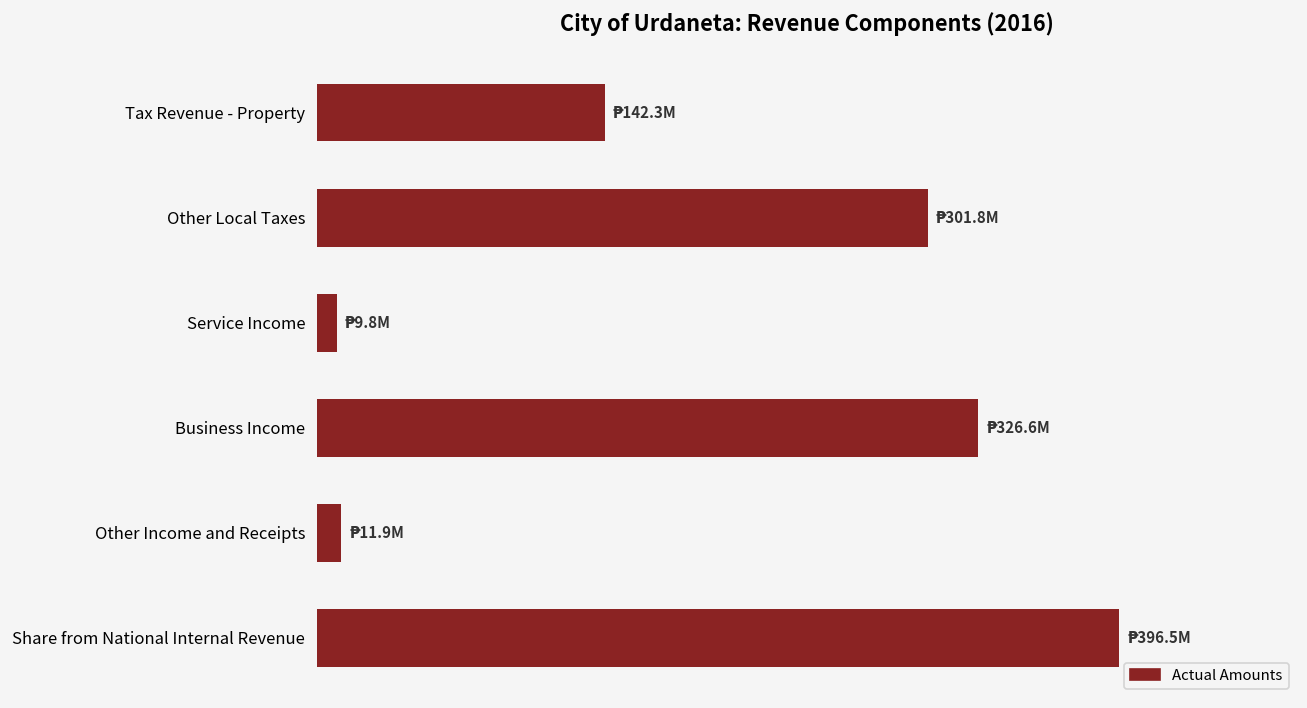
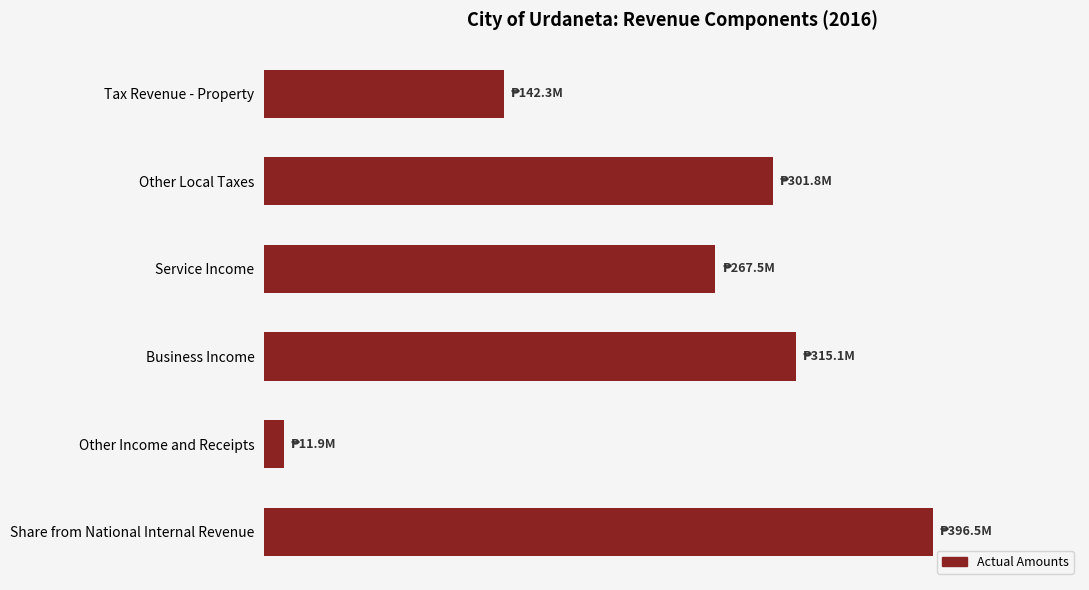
  {
    "Tax Revenue - Property": "142.3M",
    "Other Local Taxes": "301.8M",
-   "Service Income": "9.8M",
-   "Business Income": "326.6M",
+   "Service Income": "267.5M",
+   "Business Income": "315.1M",
    "Other Income and Receipts": "11.9M",
    "Share from National Internal Revenue": "396.5M"
  }
